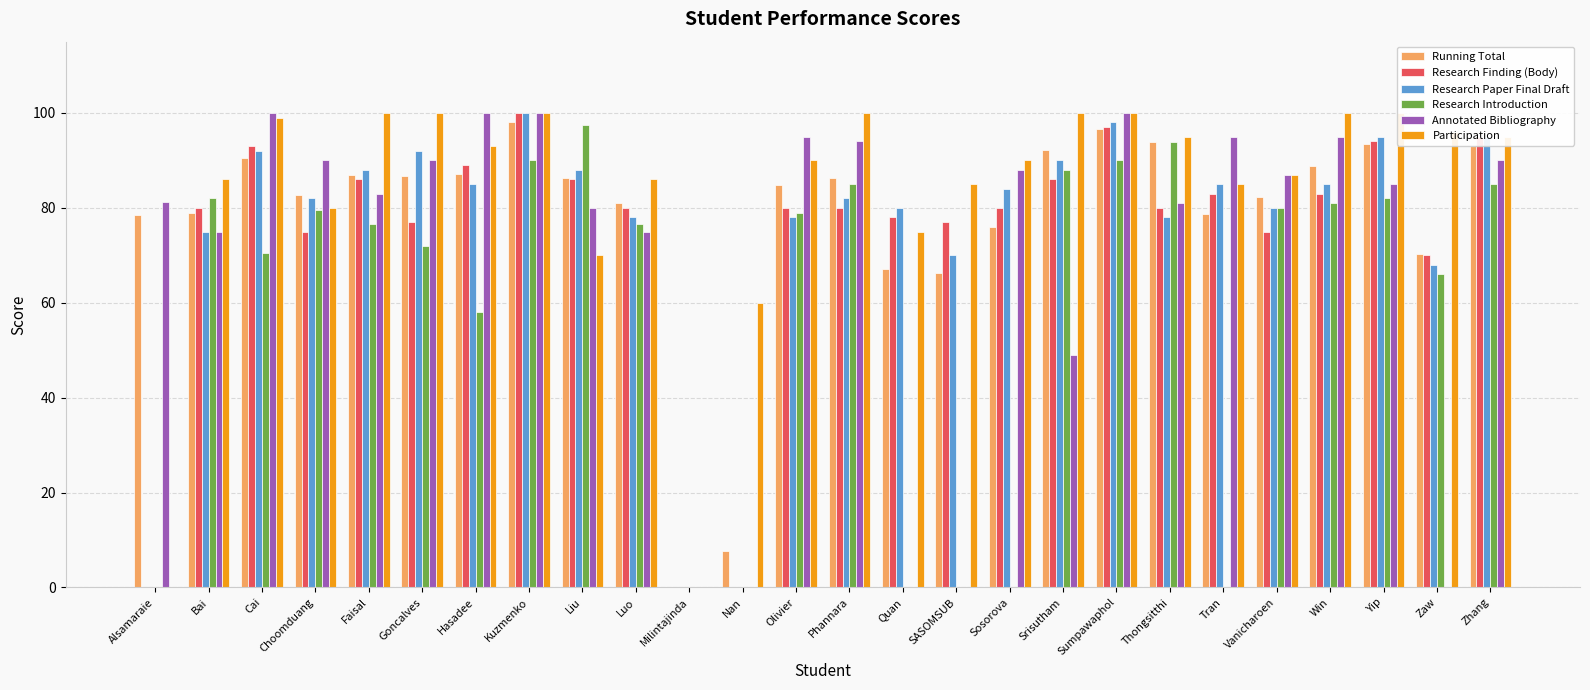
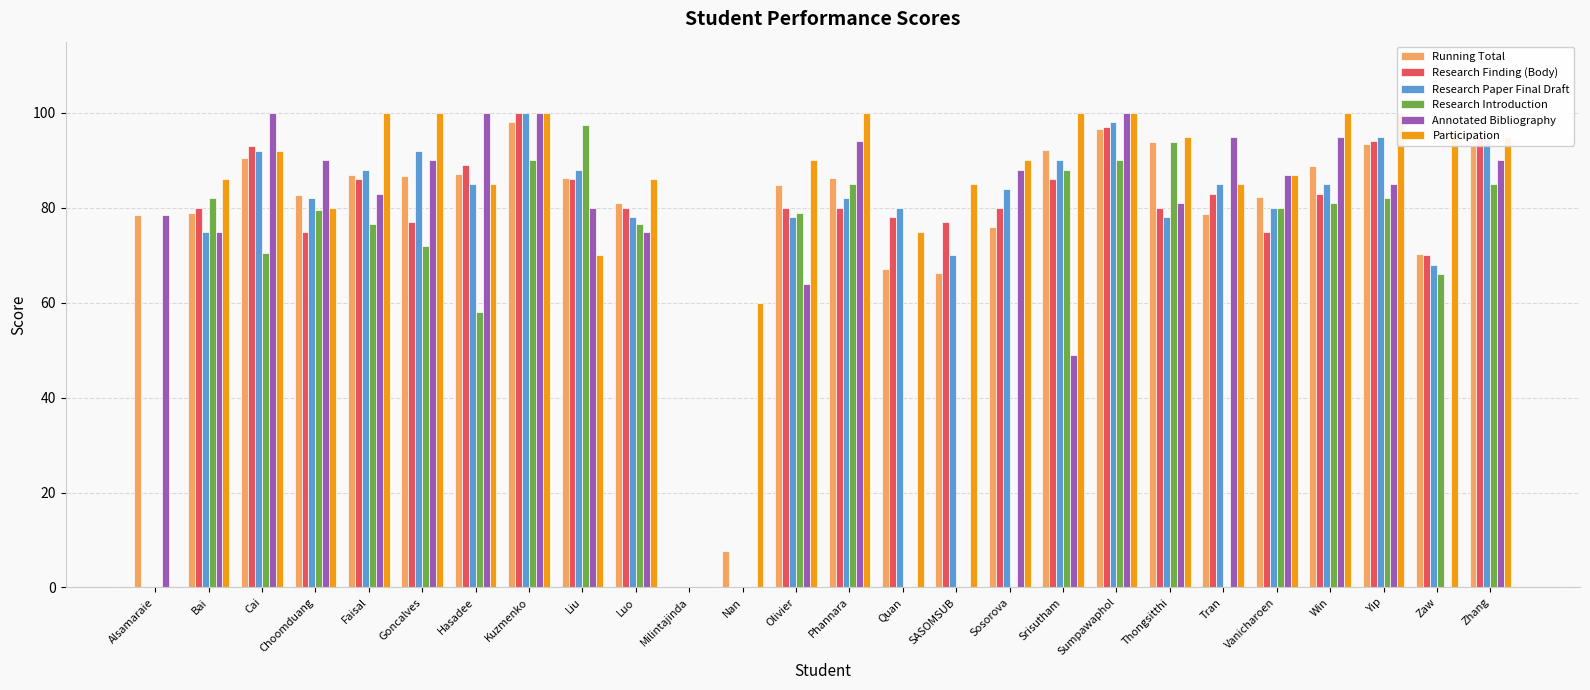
  {
    "Running Total": {
      "Alsamaraie": 79,
      "Bai": 79,
      "Cai": 90,
      "Choomduang": 83,
      "Faisal": 87,
      "Goncalves": 87,
      "Hasadee": 87,
      "Kuzmenko": 98,
      "Liu": 86,
      "Luo": 81,
      "Milintajinda": 0,
      "Nan": 8,
      "Olivier": 85,
      "Phannara": 86,
      "Quan": 67,
      "SASOMSUB": 66,
      "Sosorova": 76,
      "Srisutham": 92,
      "Sumpawaphol": 97,
      "Thongsitthi": 94,
      "Tran": 79,
      "Vanicharoen": 82,
      "Win": 89,
      "Yip": 94,
      "Zaw": 70,
      "Zhang": 93
    },
    "Research Finding (Body)": {
      "Alsamaraie": 0,
      "Bai": 80,
      "Cai": 93,
      "Choomduang": 75,
      "Faisal": 86,
      "Goncalves": 77,
      "Hasadee": 89,
      "Kuzmenko": 100,
      "Liu": 86,
      "Luo": 80,
      "Milintajinda": 0,
      "Nan": 0,
      "Olivier": 80,
      "Phannara": 80,
      "Quan": 78,
      "SASOMSUB": 77,
      "Sosorova": 80,
      "Srisutham": 86,
      "Sumpawaphol": 97,
      "Thongsitthi": 80,
      "Tran": 83,
      "Vanicharoen": 75,
      "Win": 83,
      "Yip": 94,
      "Zaw": 70
    },
    "Research Paper Final Draft": {
      "Alsamaraie": 0,
      "Bai": 75,
      "Cai": 92,
      "Choomduang": 82,
      "Faisal": 88,
      "Goncalves": 92,
      "Hasadee": 85,
      "Kuzmenko": 100,
      "Liu": 88,
      "Luo": 78,
      "Milintajinda": 0,
      "Nan": 0,
      "Olivier": 78,
      "Phannara": 82,
      "Quan": 80,
      "SASOMSUB": 70,
      "Sosorova": 84,
      "Srisutham": 90,
      "Sumpawaphol": 98,
      "Thongsitthi": 78,
      "Tran": 85,
      "Vanicharoen": 80,
      "Win": 85,
      "Yip": 95,
      "Zaw": 68
    },
    "Research Introduction": {
      "Alsamaraie": 0,
      "Bai": 82,
      "Cai": 71,
      "Choomduang": 80,
      "Faisal": 77,
      "Goncalves": 72,
      "Hasadee": 58,
      "Kuzmenko": 90,
      "Liu": 98,
      "Luo": 77,
      "Milintajinda": 0,
      "Nan": 0,
      "Olivier": 79,
      "Phannara": 85,
      "Quan": 0,
      "SASOMSUB": 0,
      "Sosorova": 0,
      "Srisutham": 88,
      "Sumpawaphol": 90,
      "Thongsitthi": 94,
      "Tran": 0,
      "Vanicharoen": 80,
      "Win": 81,
      "Yip": 82,
      "Zaw": 66,
      "Zhang": 85
    },
    "Annotated Bibliography": {
-     "Alsamaraie": 81,
+     "Alsamaraie": 79,
      "Bai": 75,
      "Cai": 100,
      "Choomduang": 90,
      "Faisal": 83,
      "Goncalves": 90,
      "Hasadee": 100,
      "Kuzmenko": 100,
      "Liu": 80,
      "Luo": 75,
      "Milintajinda": 0,
      "Nan": 0,
-     "Olivier": 95,
+     "Olivier": 64,
      "Phannara": 94,
      "Quan": 0,
      "SASOMSUB": 0,
      "Sosorova": 88,
      "Srisutham": 49,
      "Sumpawaphol": 100,
      "Thongsitthi": 81,
      "Tran": 95,
      "Vanicharoen": 87,
      "Win": 95,
      "Yip": 85,
      "Zaw": 0,
      "Zhang": 90
    },
    "Participation": {
      "Alsamaraie": 0,
      "Bai": 86,
-     "Cai": 99,
+     "Cai": 92,
      "Choomduang": 80,
      "Faisal": 100,
      "Goncalves": 100,
-     "Hasadee": 93,
+     "Hasadee": 85,
      "Kuzmenko": 100,
      "Liu": 70,
      "Luo": 86,
      "Milintajinda": 0,
      "Nan": 60,
      "Olivier": 90,
      "Phannara": 100,
      "Quan": 75,
      "SASOMSUB": 85,
      "Sosorova": 90,
      "Srisutham": 100,
      "Sumpawaphol": 100,
      "Thongsitthi": 95,
      "Tran": 85,
      "Vanicharoen": 87,
      "Win": 100
    }
  }
